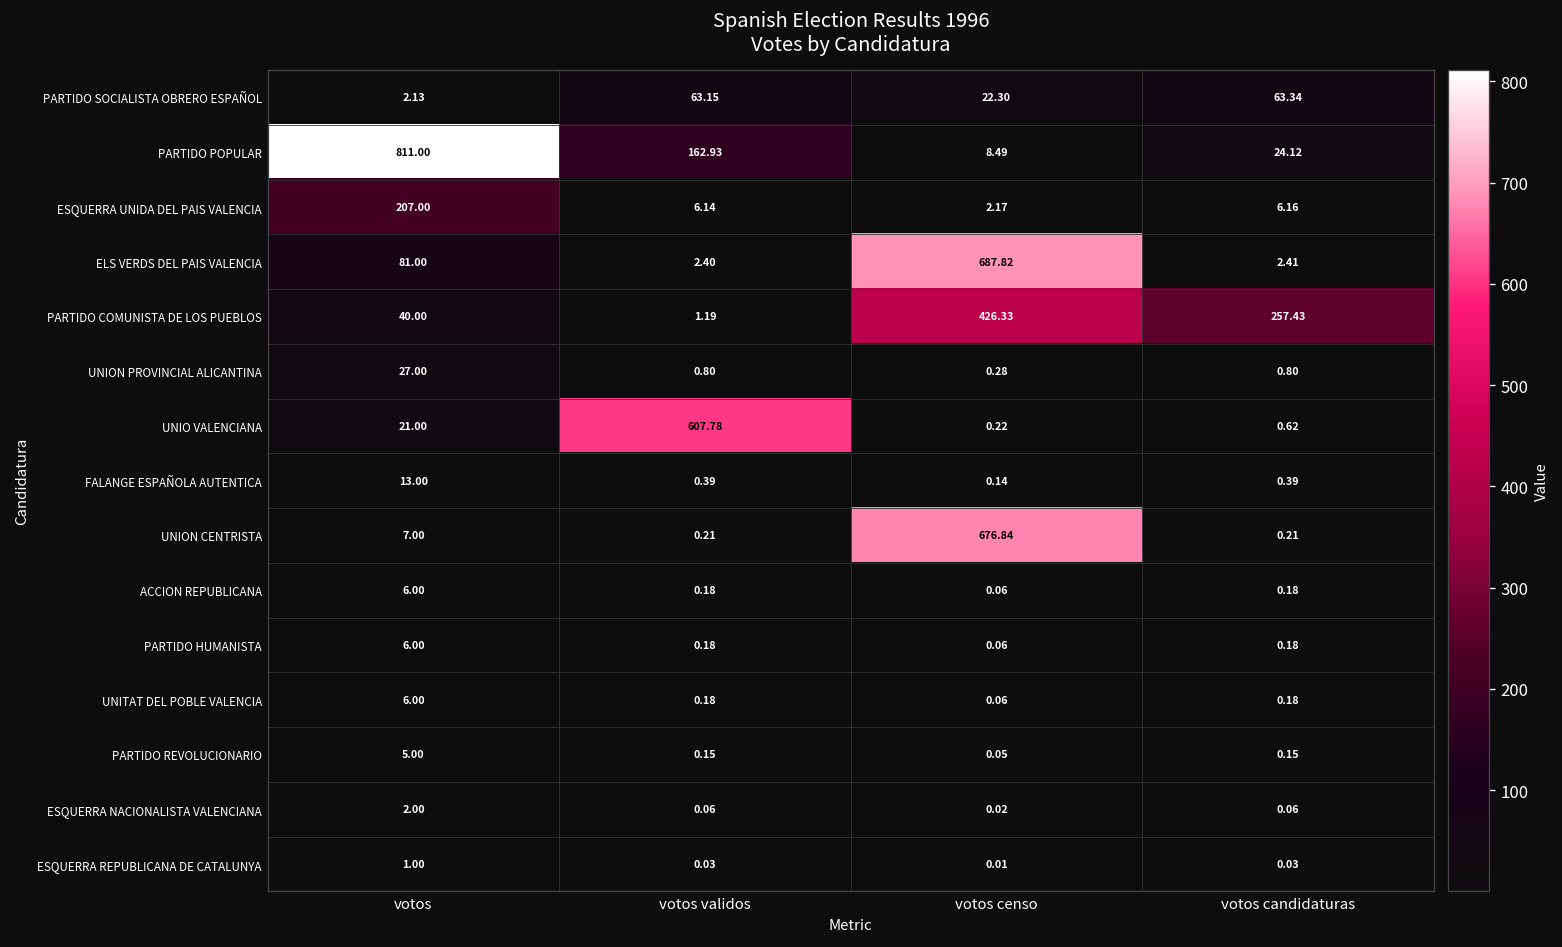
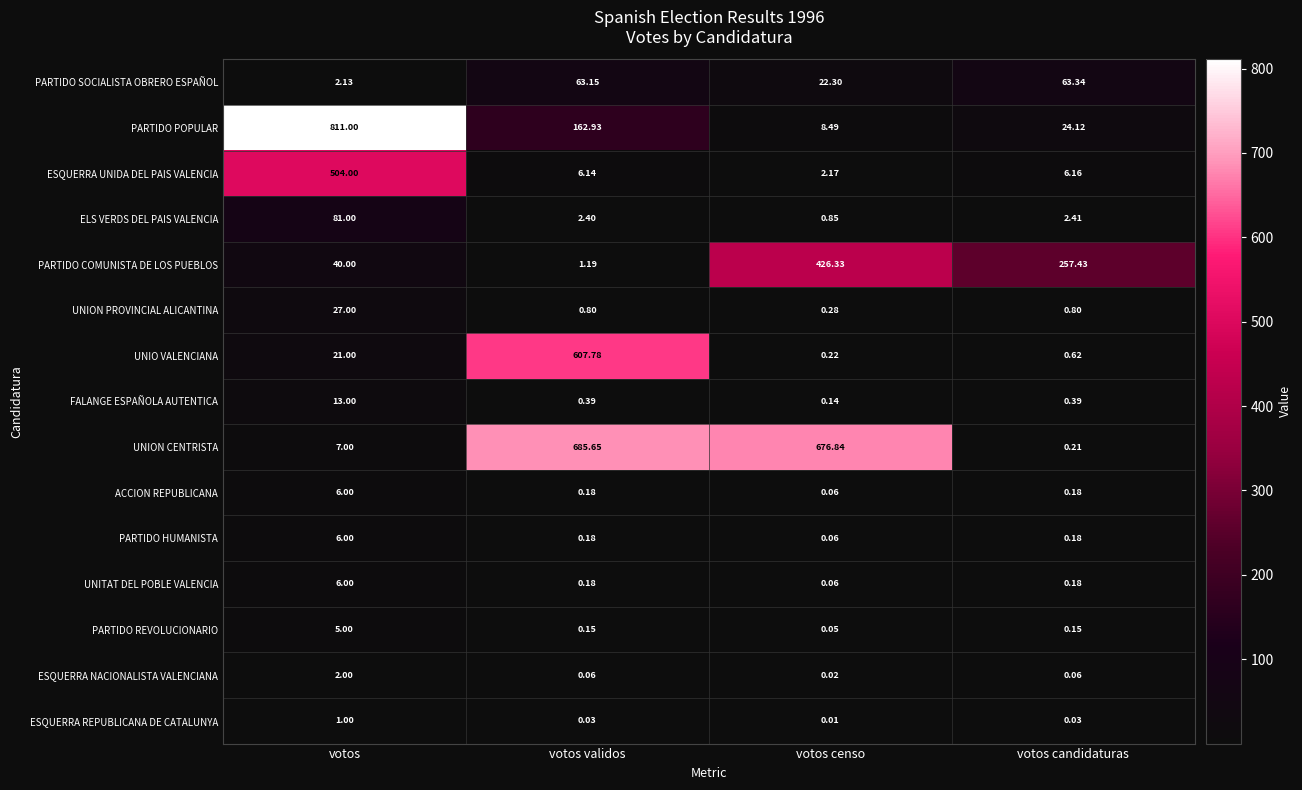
  {
    "PARTIDO SOCIALISTA OBRERO ESPAÑOL": {
      "votos": 2.13,
      "votos validos": 63.15,
      "votos censo": 22.30,
      "votos candidaturas": 63.34
    },
    "PARTIDO POPULAR": {
      "votos": 811.00,
      "votos validos": 162.93,
      "votos censo": 8.49,
      "votos candidaturas": 24.12
    },
    "ESQUERRA UNIDA DEL PAIS VALENCIA": {
-     "votos": 207.00,
+     "votos": 504.00,
      "votos validos": 6.14,
      "votos censo": 2.17,
      "votos candidaturas": 6.16
    },
    "ELS VERDS DEL PAIS VALENCIA": {
      "votos": 81.00,
      "votos validos": 2.40,
-     "votos censo": 687.82,
+     "votos censo": 0.85,
      "votos candidaturas": 2.41
    },
    "PARTIDO COMUNISTA DE LOS PUEBLOS": {
      "votos": 40.00,
      "votos validos": 1.19,
      "votos censo": 426.33,
      "votos candidaturas": 257.43
    },
    "UNION PROVINCIAL ALICANTINA": {
      "votos": 27.00,
      "votos validos": 0.80,
      "votos censo": 0.28,
      "votos candidaturas": 0.80
    },
    "UNIO VALENCIANA": {
      "votos": 21.00,
      "votos validos": 607.78,
      "votos censo": 0.22,
      "votos candidaturas": 0.62
    },
    "FALANGE ESPAÑOLA AUTENTICA": {
      "votos": 13.00,
      "votos validos": 0.39,
      "votos censo": 0.14,
      "votos candidaturas": 0.39
    },
    "UNION CENTRISTA": {
      "votos": 7.00,
-     "votos validos": 0.21,
+     "votos validos": 685.65,
      "votos censo": 676.84,
      "votos candidaturas": 0.21
    },
    "ACCION REPUBLICANA": {
      "votos": 6.00,
      "votos validos": 0.18,
      "votos censo": 0.06,
      "votos candidaturas": 0.18
    },
    "PARTIDO HUMANISTA": {
      "votos": 6.00,
      "votos validos": 0.18,
      "votos censo": 0.06,
      "votos candidaturas": 0.18
    },
    "UNITAT DEL POBLE VALENCIA": {
      "votos": 6.00,
      "votos validos": 0.18,
      "votos censo": 0.06,
      "votos candidaturas": 0.18
    },
    "PARTIDO REVOLUCIONARIO": {
      "votos": 5.00,
      "votos validos": 0.15,
      "votos censo": 0.05,
      "votos candidaturas": 0.15
    },
    "ESQUERRA NACIONALISTA VALENCIANA": {
      "votos": 2.00,
      "votos validos": 0.06,
      "votos censo": 0.02,
      "votos candidaturas": 0.06
    },
    "ESQUERRA REPUBLICANA DE CATALUNYA": {
      "votos": 1.00,
      "votos validos": 0.03,
      "votos censo": 0.01,
      "votos candidaturas": 0.03
    }
  }
